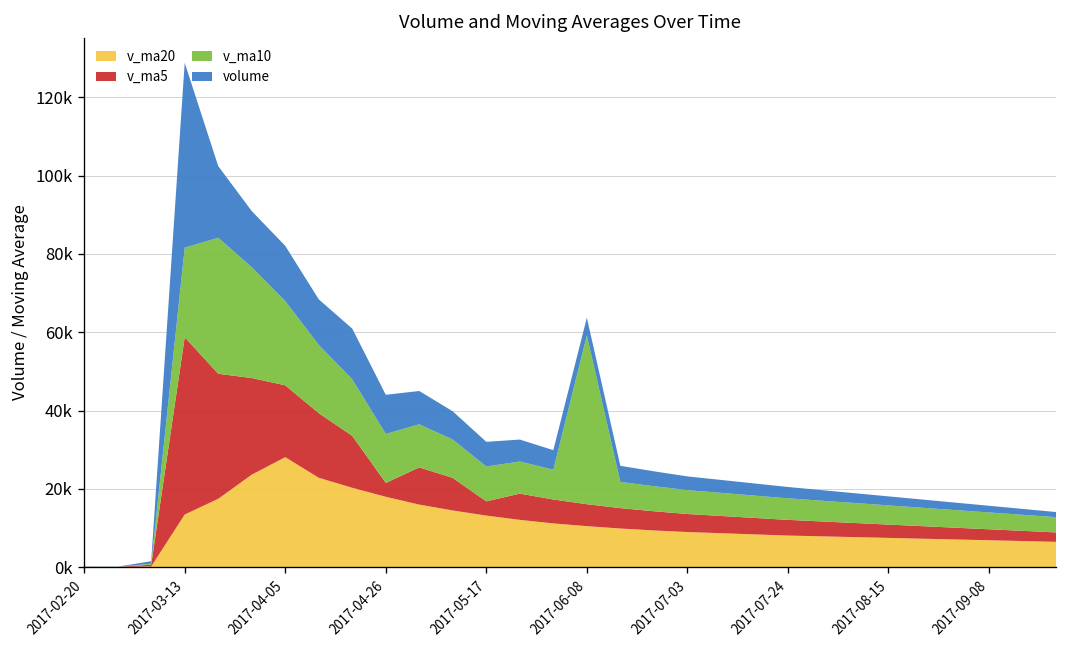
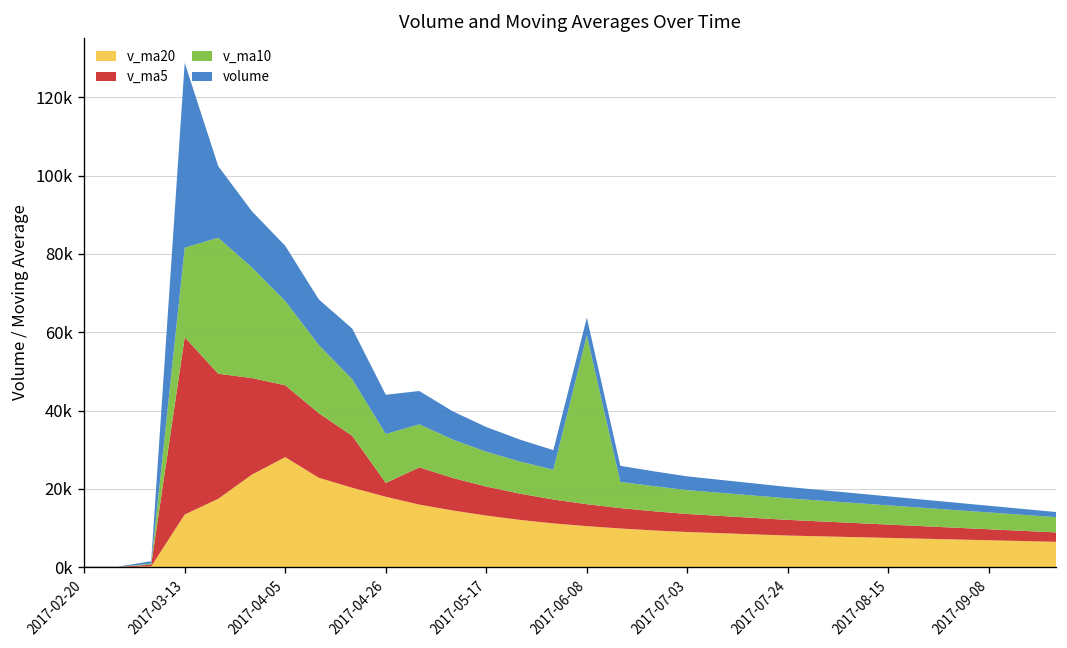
  {
    "v_ma20": {
      "2017-03-13": 13000,
      "2017-04-05": 28000,
      "2017-04-26": 18000,
      "2017-05-17": 13000,
      "2017-06-08": 11000,
      "2017-07-03": 9000,
      "2017-07-24": 8000,
      "2017-08-15": 8000,
      "2017-09-08": 7000
    },
    "v_ma5": {
      "2017-03-13": 45000,
      "2017-04-05": 18000,
      "2017-04-26": 4000,
-     "2017-05-17": 4000,
+     "2017-05-17": 7000,
      "2017-06-08": 6000,
      "2017-07-03": 5000,
      "2017-07-24": 4000,
      "2017-08-15": 3000,
      "2017-09-08": 3000
    },
    "v_ma10": {
      "2017-03-13": 23000,
      "2017-04-05": 22000,
      "2017-04-26": 13000,
      "2017-05-17": 9000,
      "2017-06-08": 43000,
      "2017-07-03": 6000,
      "2017-07-24": 6000,
      "2017-08-15": 5000,
      "2017-09-08": 4000
    },
    "volume": {
      "2017-03-13": 47000,
      "2017-04-05": 14000,
      "2017-04-26": 10000,
      "2017-05-17": 6000,
      "2017-06-08": 5000,
      "2017-07-03": 4000,
      "2017-07-24": 3000,
      "2017-08-15": 2000,
      "2017-09-08": 2000
    }
  }
